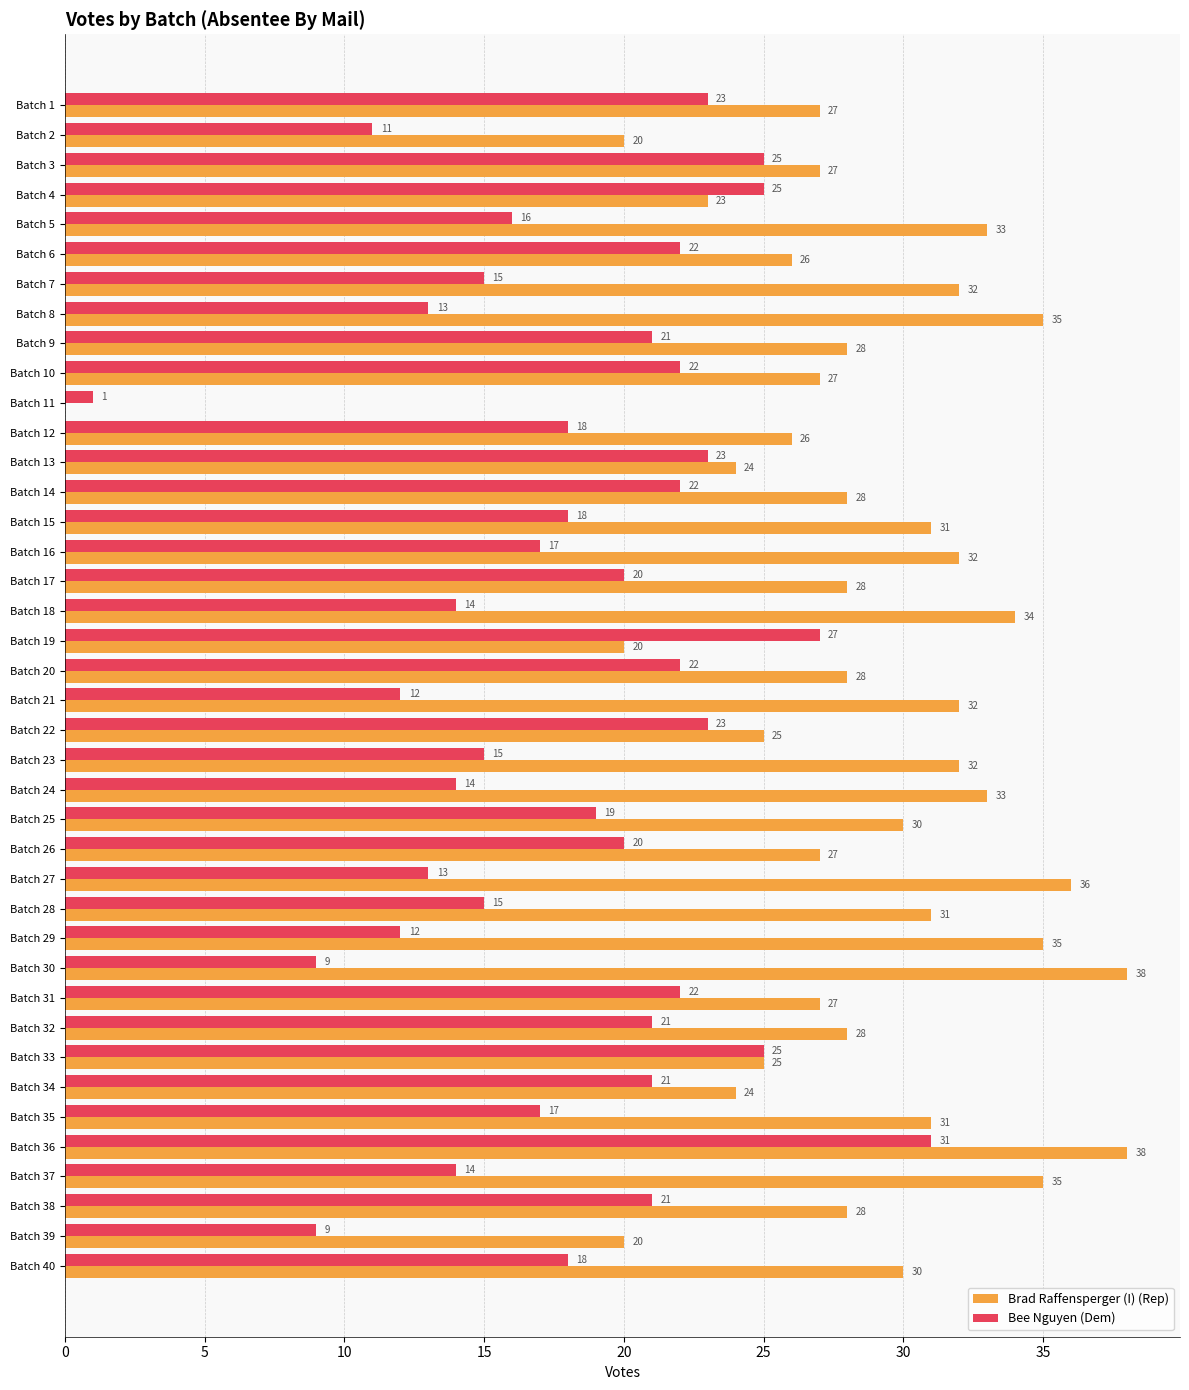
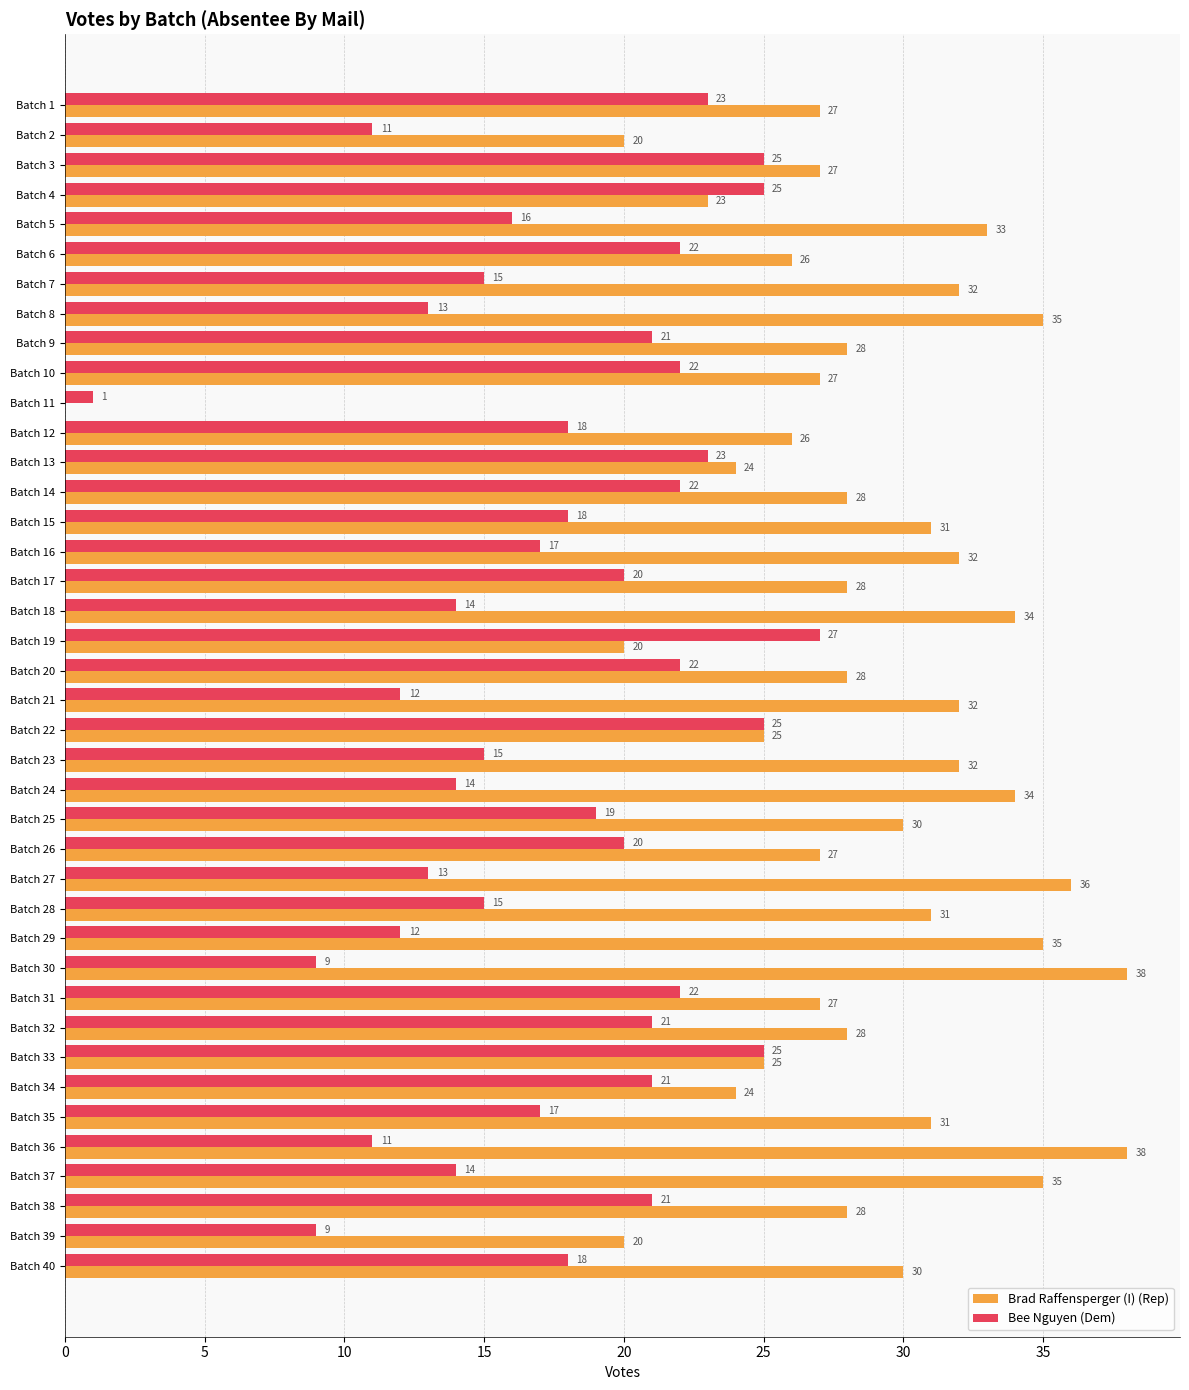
  {
    "Brad Raffensperger (I) (Rep)": {
      "Batch 1": 27,
      "Batch 2": 20,
      "Batch 3": 27,
      "Batch 4": 23,
      "Batch 5": 33,
      "Batch 6": 26,
      "Batch 7": 32,
      "Batch 8": 35,
      "Batch 9": 28,
      "Batch 10": 27,
      "Batch 12": 26,
      "Batch 13": 24,
      "Batch 14": 28,
      "Batch 15": 31,
      "Batch 16": 32,
      "Batch 17": 28,
      "Batch 18": 34,
      "Batch 19": 20,
      "Batch 20": 28,
      "Batch 21": 32,
      "Batch 22": 25,
      "Batch 23": 32,
-     "Batch 24": 33,
+     "Batch 24": 34,
      "Batch 25": 30,
      "Batch 26": 27,
      "Batch 27": 36,
      "Batch 28": 31,
      "Batch 29": 35,
      "Batch 30": 38,
      "Batch 31": 27,
      "Batch 32": 28,
      "Batch 33": 25,
      "Batch 34": 24,
      "Batch 35": 31,
      "Batch 36": 38,
      "Batch 37": 35,
      "Batch 38": 28,
      "Batch 39": 20,
      "Batch 40": 30
    },
    "Bee Nguyen (Dem)": {
      "Batch 1": 23,
      "Batch 2": 11,
      "Batch 3": 25,
      "Batch 4": 25,
      "Batch 5": 16,
      "Batch 6": 22,
      "Batch 7": 15,
      "Batch 8": 13,
      "Batch 9": 21,
      "Batch 10": 22,
      "Batch 11": 1,
      "Batch 12": 18,
      "Batch 13": 23,
      "Batch 14": 22,
      "Batch 15": 18,
      "Batch 16": 17,
      "Batch 17": 20,
      "Batch 18": 14,
      "Batch 19": 27,
      "Batch 20": 22,
      "Batch 21": 12,
-     "Batch 22": 23,
+     "Batch 22": 25,
      "Batch 23": 15,
      "Batch 24": 14,
      "Batch 25": 19,
      "Batch 26": 20,
      "Batch 27": 13,
      "Batch 28": 15,
      "Batch 29": 12,
      "Batch 30": 9,
      "Batch 31": 22,
      "Batch 32": 21,
      "Batch 33": 25,
      "Batch 34": 21,
      "Batch 35": 17,
-     "Batch 36": 31,
+     "Batch 36": 11,
      "Batch 37": 14,
      "Batch 38": 21,
      "Batch 39": 9,
      "Batch 40": 18
    }
  }
